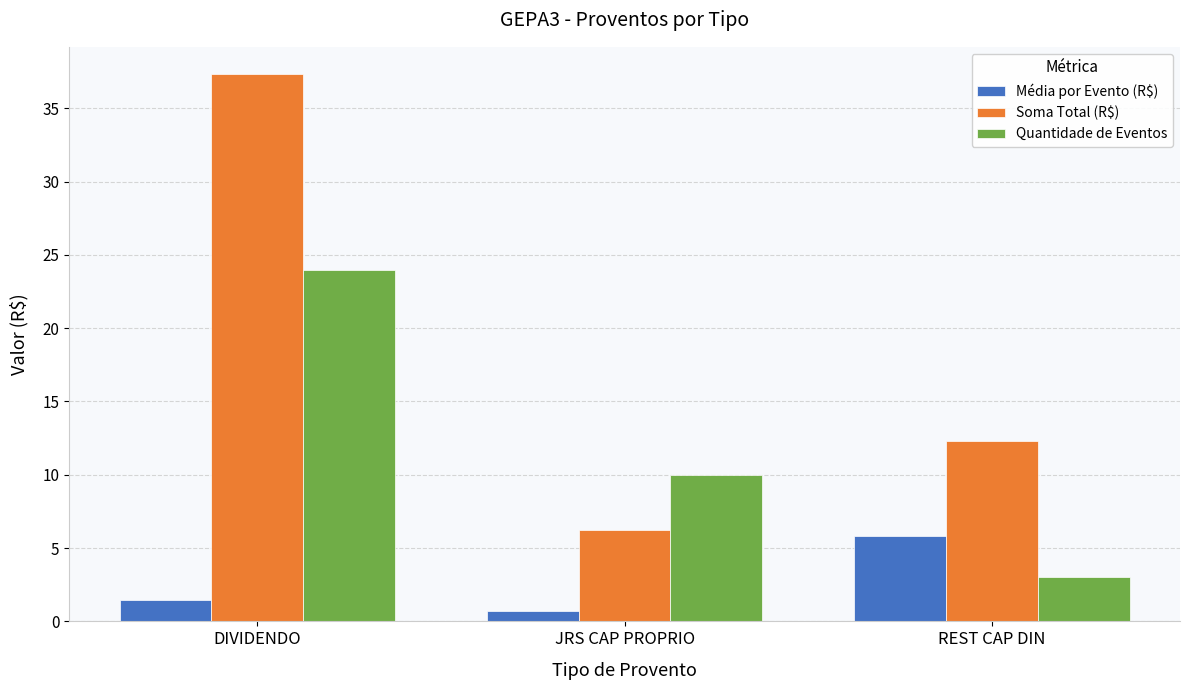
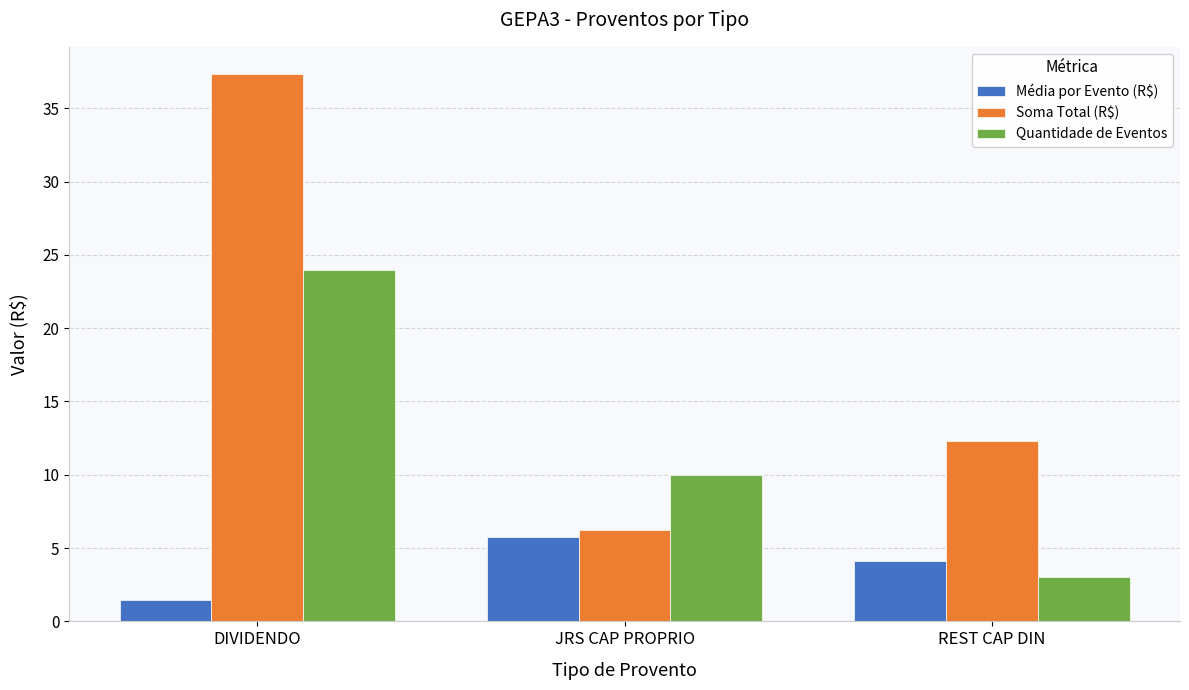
  {
    "Média por Evento (R$)": {
      "DIVIDENDO": 1.5,
-     "JRS CAP PROPRIO": 0.7,
-     "REST CAP DIN": 5.8
+     "JRS CAP PROPRIO": 5.8,
+     "REST CAP DIN": 4.1
    },
    "Soma Total (R$)": {
      "DIVIDENDO": 37.3,
      "JRS CAP PROPRIO": 6.2,
      "REST CAP DIN": 12.3
    },
    "Quantidade de Eventos": {
      "DIVIDENDO": 24.0,
      "JRS CAP PROPRIO": 10.0,
      "REST CAP DIN": 3.0
    }
  }
